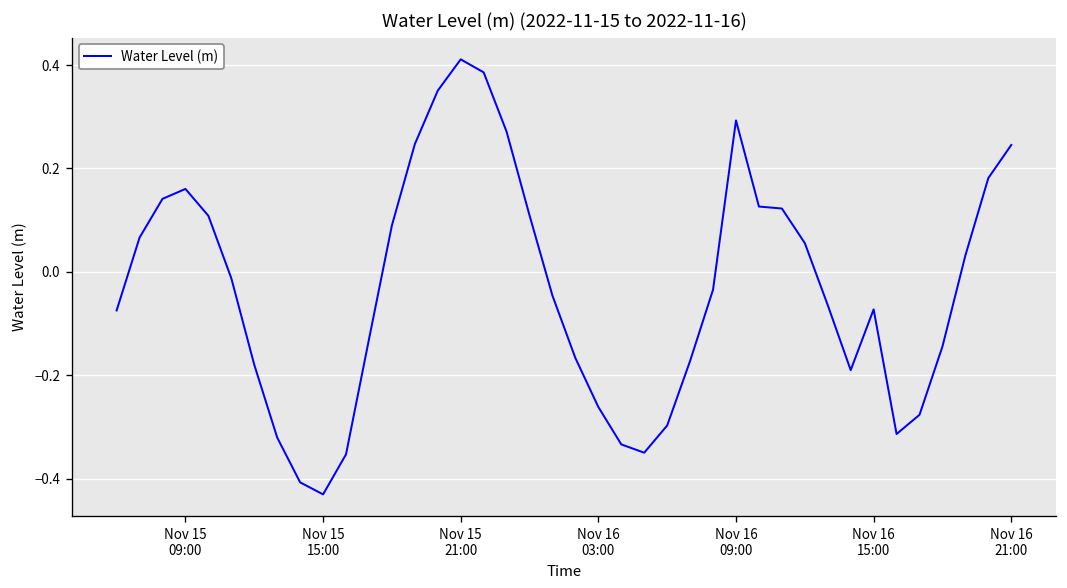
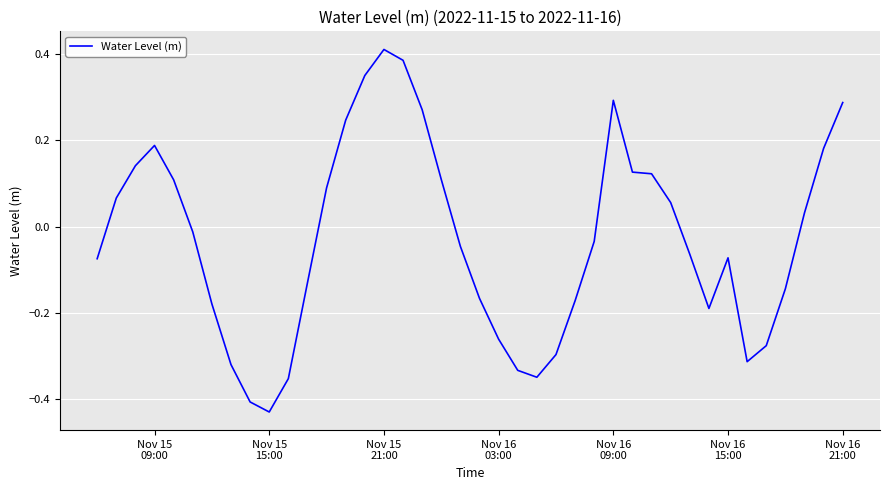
  {
-   "Nov 15 09:00": 0.16,
+   "Nov 15 09:00": 0.19,
    "Nov 15 15:00": -0.43,
    "Nov 15 21:00": 0.41,
    "Nov 16 03:00": -0.26,
    "Nov 16 09:00": 0.29,
    "Nov 16 15:00": -0.07,
-   "Nov 16 21:00": 0.25
+   "Nov 16 21:00": 0.29
  }
